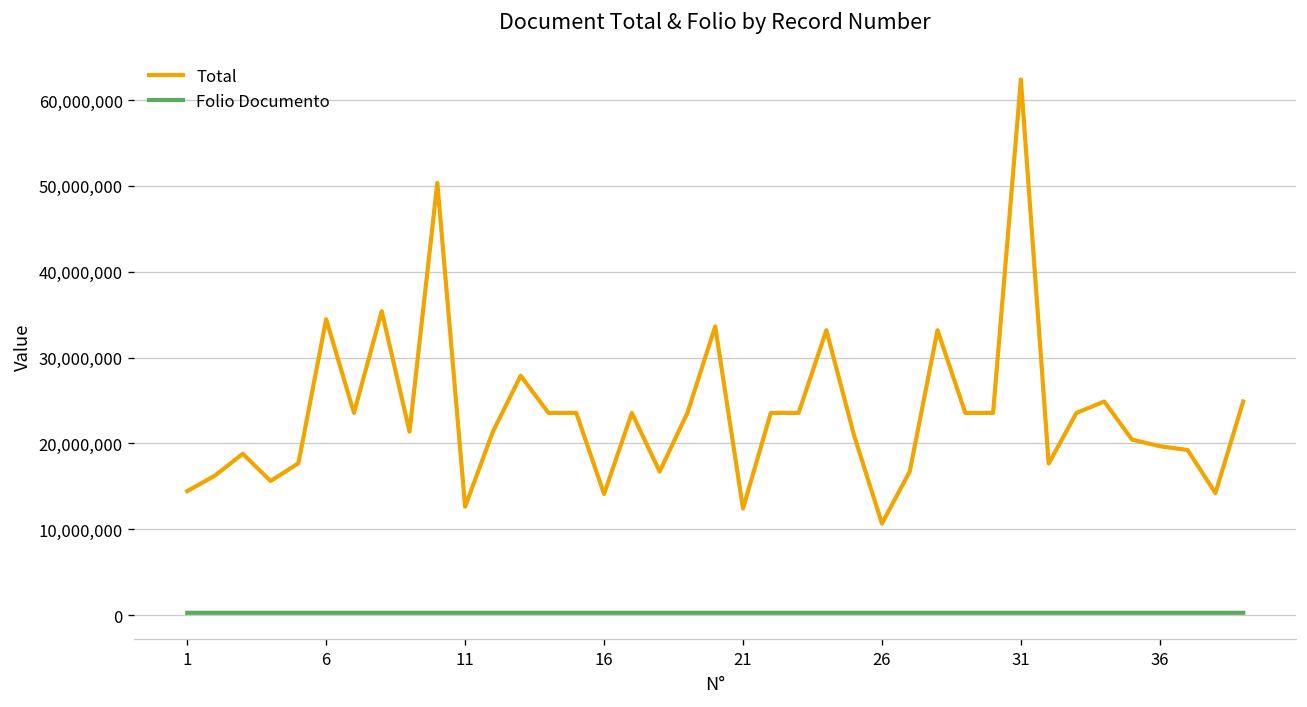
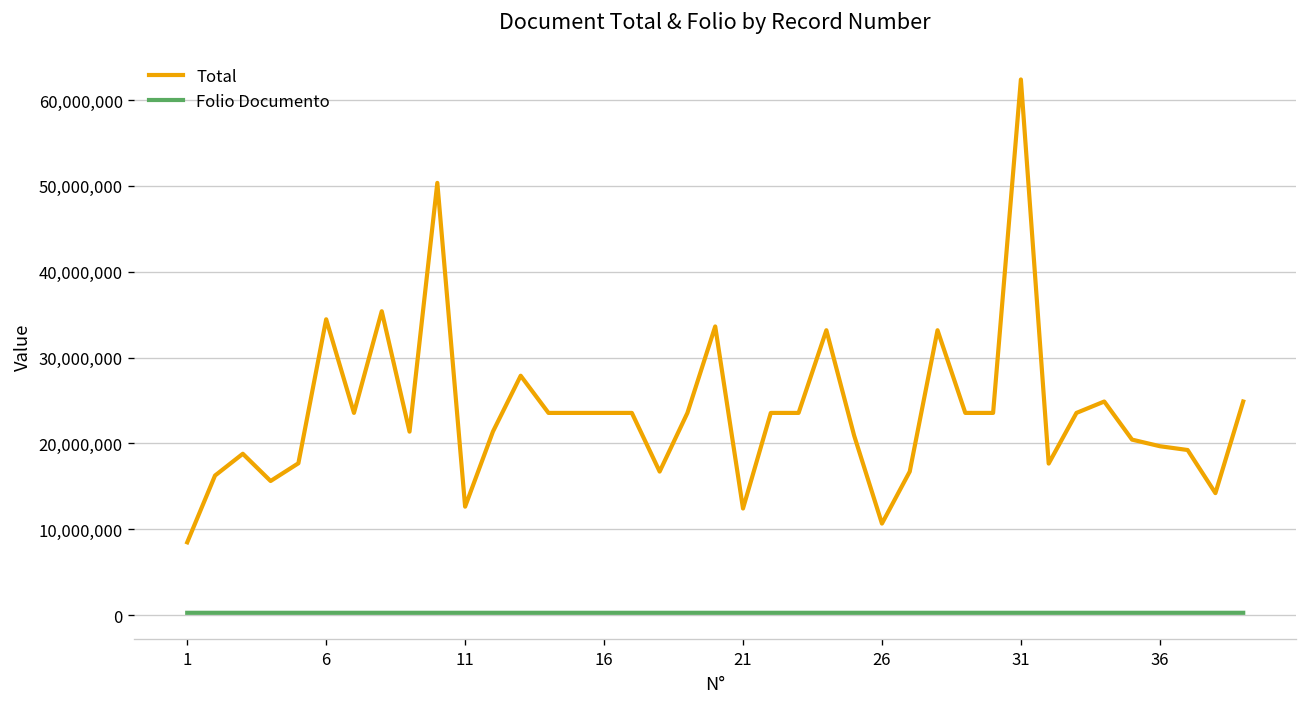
  {
    "Total": {
-     "1": "14,000,000",
+     "1": "8,000,000",
      "6": "34,000,000",
      "11": "13,000,000",
-     "16": "14,000,000",
+     "16": "24,000,000",
      "21": "12,000,000",
      "26": "11,000,000",
      "31": "62,000,000",
      "36": "20,000,000"
    },
    "Folio Documento": {
      "1": "0",
      "6": "0",
      "11": "0",
      "16": "0",
      "21": "0",
      "26": "0",
      "31": "0",
      "36": "0"
    }
  }
